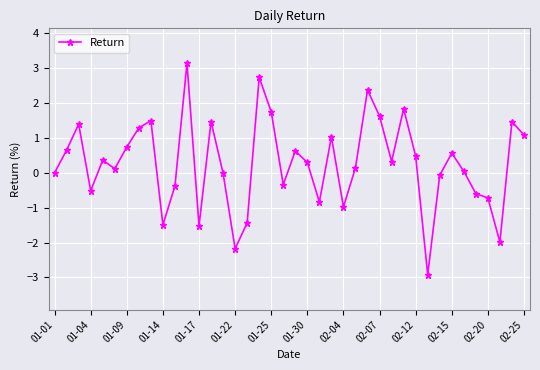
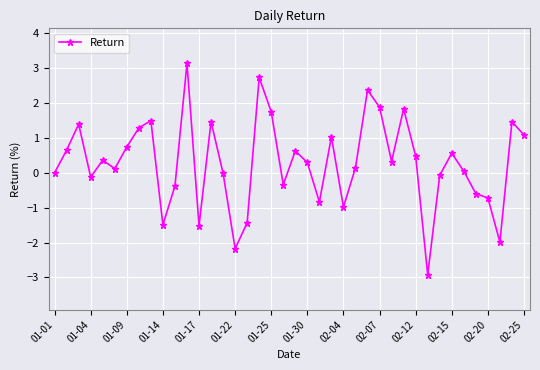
  {
    "01-01": 0.0,
-   "01-04": -0.5,
+   "01-04": -0.1,
    "01-09": 0.7,
    "01-14": -1.5,
    "01-17": -1.5,
    "01-22": -2.2,
    "01-25": 1.7,
    "01-30": 0.3,
    "02-04": -1.0,
-   "02-07": 1.6,
+   "02-07": 1.9,
    "02-12": 0.5,
    "02-15": 0.6,
    "02-20": -0.7,
    "02-25": 1.1
  }
